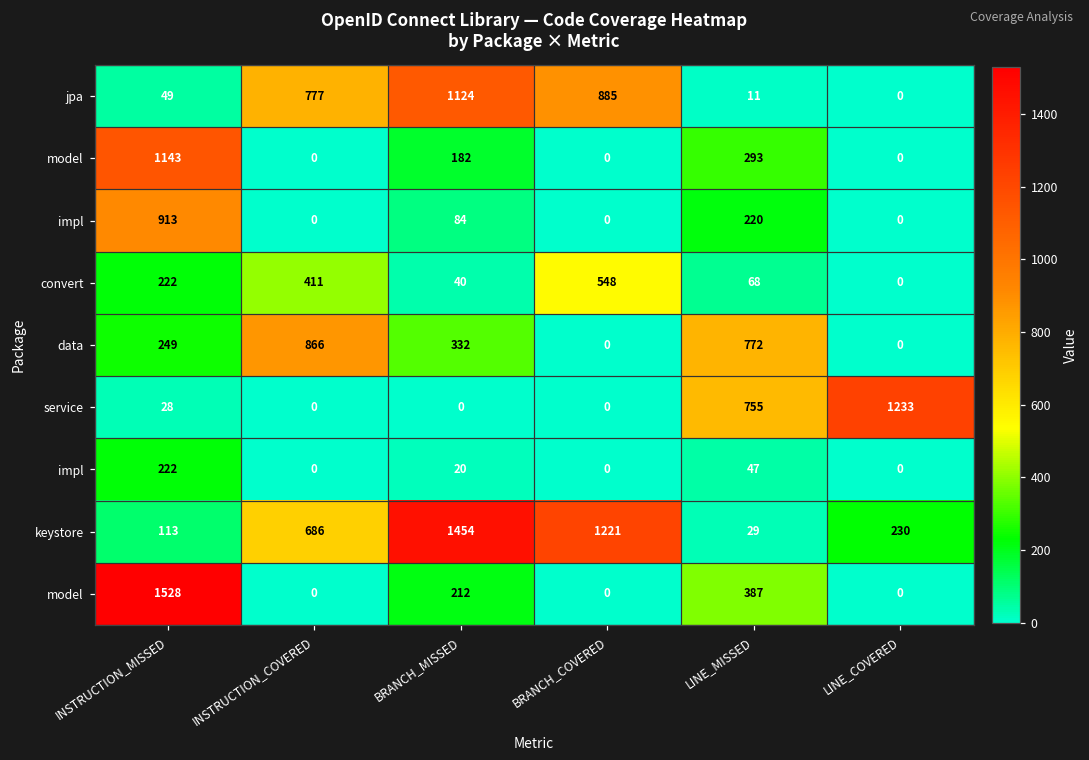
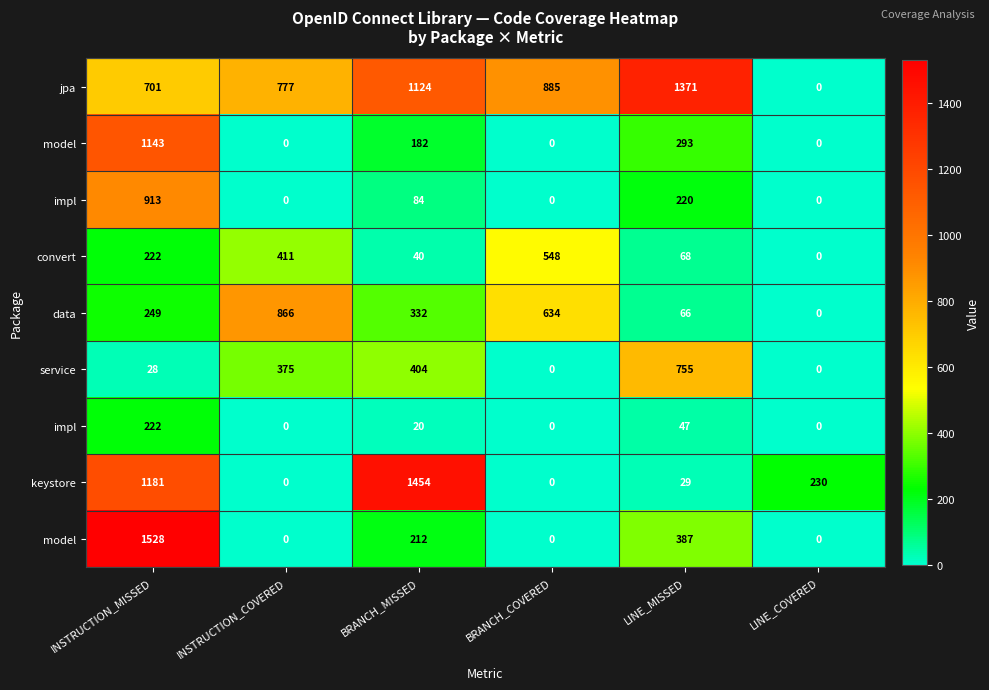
  {
    "jpa": {
-     "INSTRUCTION_MISSED": 49,
+     "INSTRUCTION_MISSED": 701,
      "INSTRUCTION_COVERED": 777,
      "BRANCH_MISSED": 1124,
      "BRANCH_COVERED": 885,
-     "LINE_MISSED": 11,
+     "LINE_MISSED": 1371,
      "LINE_COVERED": 0
    },
    "convert": {
      "INSTRUCTION_MISSED": 222,
      "INSTRUCTION_COVERED": 411,
      "BRANCH_MISSED": 40,
      "BRANCH_COVERED": 548,
      "LINE_MISSED": 68,
      "LINE_COVERED": 0
    },
    "data": {
      "INSTRUCTION_MISSED": 249,
      "INSTRUCTION_COVERED": 866,
      "BRANCH_MISSED": 332,
-     "BRANCH_COVERED": 0,
-     "LINE_MISSED": 772,
+     "BRANCH_COVERED": 634,
+     "LINE_MISSED": 66,
      "LINE_COVERED": 0
    },
    "service": {
      "INSTRUCTION_MISSED": 28,
-     "INSTRUCTION_COVERED": 0,
-     "BRANCH_MISSED": 0,
+     "INSTRUCTION_COVERED": 375,
+     "BRANCH_MISSED": 404,
      "BRANCH_COVERED": 0,
      "LINE_MISSED": 755,
-     "LINE_COVERED": 1233
+     "LINE_COVERED": 0
    },
    "keystore": {
-     "INSTRUCTION_MISSED": 113,
-     "INSTRUCTION_COVERED": 686,
+     "INSTRUCTION_MISSED": 1181,
+     "INSTRUCTION_COVERED": 0,
      "BRANCH_MISSED": 1454,
-     "BRANCH_COVERED": 1221,
+     "BRANCH_COVERED": 0,
      "LINE_MISSED": 29,
      "LINE_COVERED": 230
    }
  }
